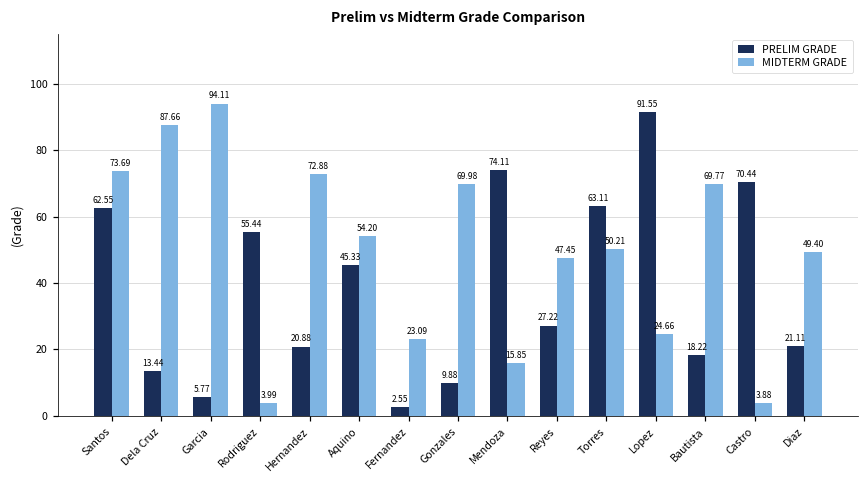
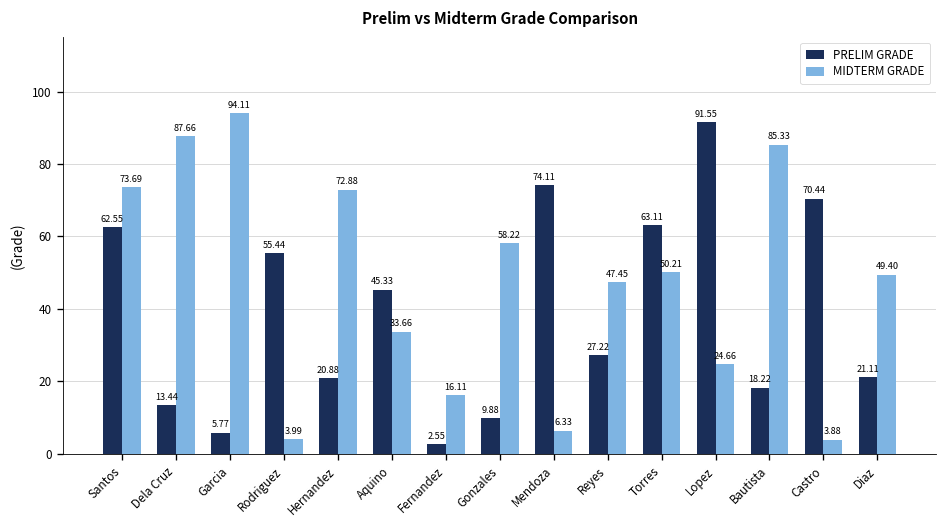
  {
    "PRELIM GRADE": {
      "Santos": 62.55,
      "Dela Cruz": 13.44,
      "Garcia": 5.77,
      "Rodriguez": 55.44,
      "Hernandez": 20.88,
      "Aquino": 45.33,
      "Fernandez": 2.55,
      "Gonzales": 9.88,
      "Mendoza": 74.11,
      "Reyes": 27.22,
      "Torres": 63.11,
      "Lopez": 91.55,
      "Bautista": 18.22,
      "Castro": 70.44,
      "Diaz": 21.11
    },
    "MIDTERM GRADE": {
      "Santos": 73.69,
      "Dela Cruz": 87.66,
      "Garcia": 94.11,
      "Rodriguez": 3.99,
      "Hernandez": 72.88,
-     "Aquino": 54.20,
-     "Fernandez": 23.09,
-     "Gonzales": 69.98,
-     "Mendoza": 15.85,
+     "Aquino": 33.66,
+     "Fernandez": 16.11,
+     "Gonzales": 58.22,
+     "Mendoza": 6.33,
      "Reyes": 47.45,
      "Torres": 50.21,
      "Lopez": 24.66,
-     "Bautista": 69.77,
+     "Bautista": 85.33,
      "Castro": 3.88,
      "Diaz": 49.40
    }
  }
